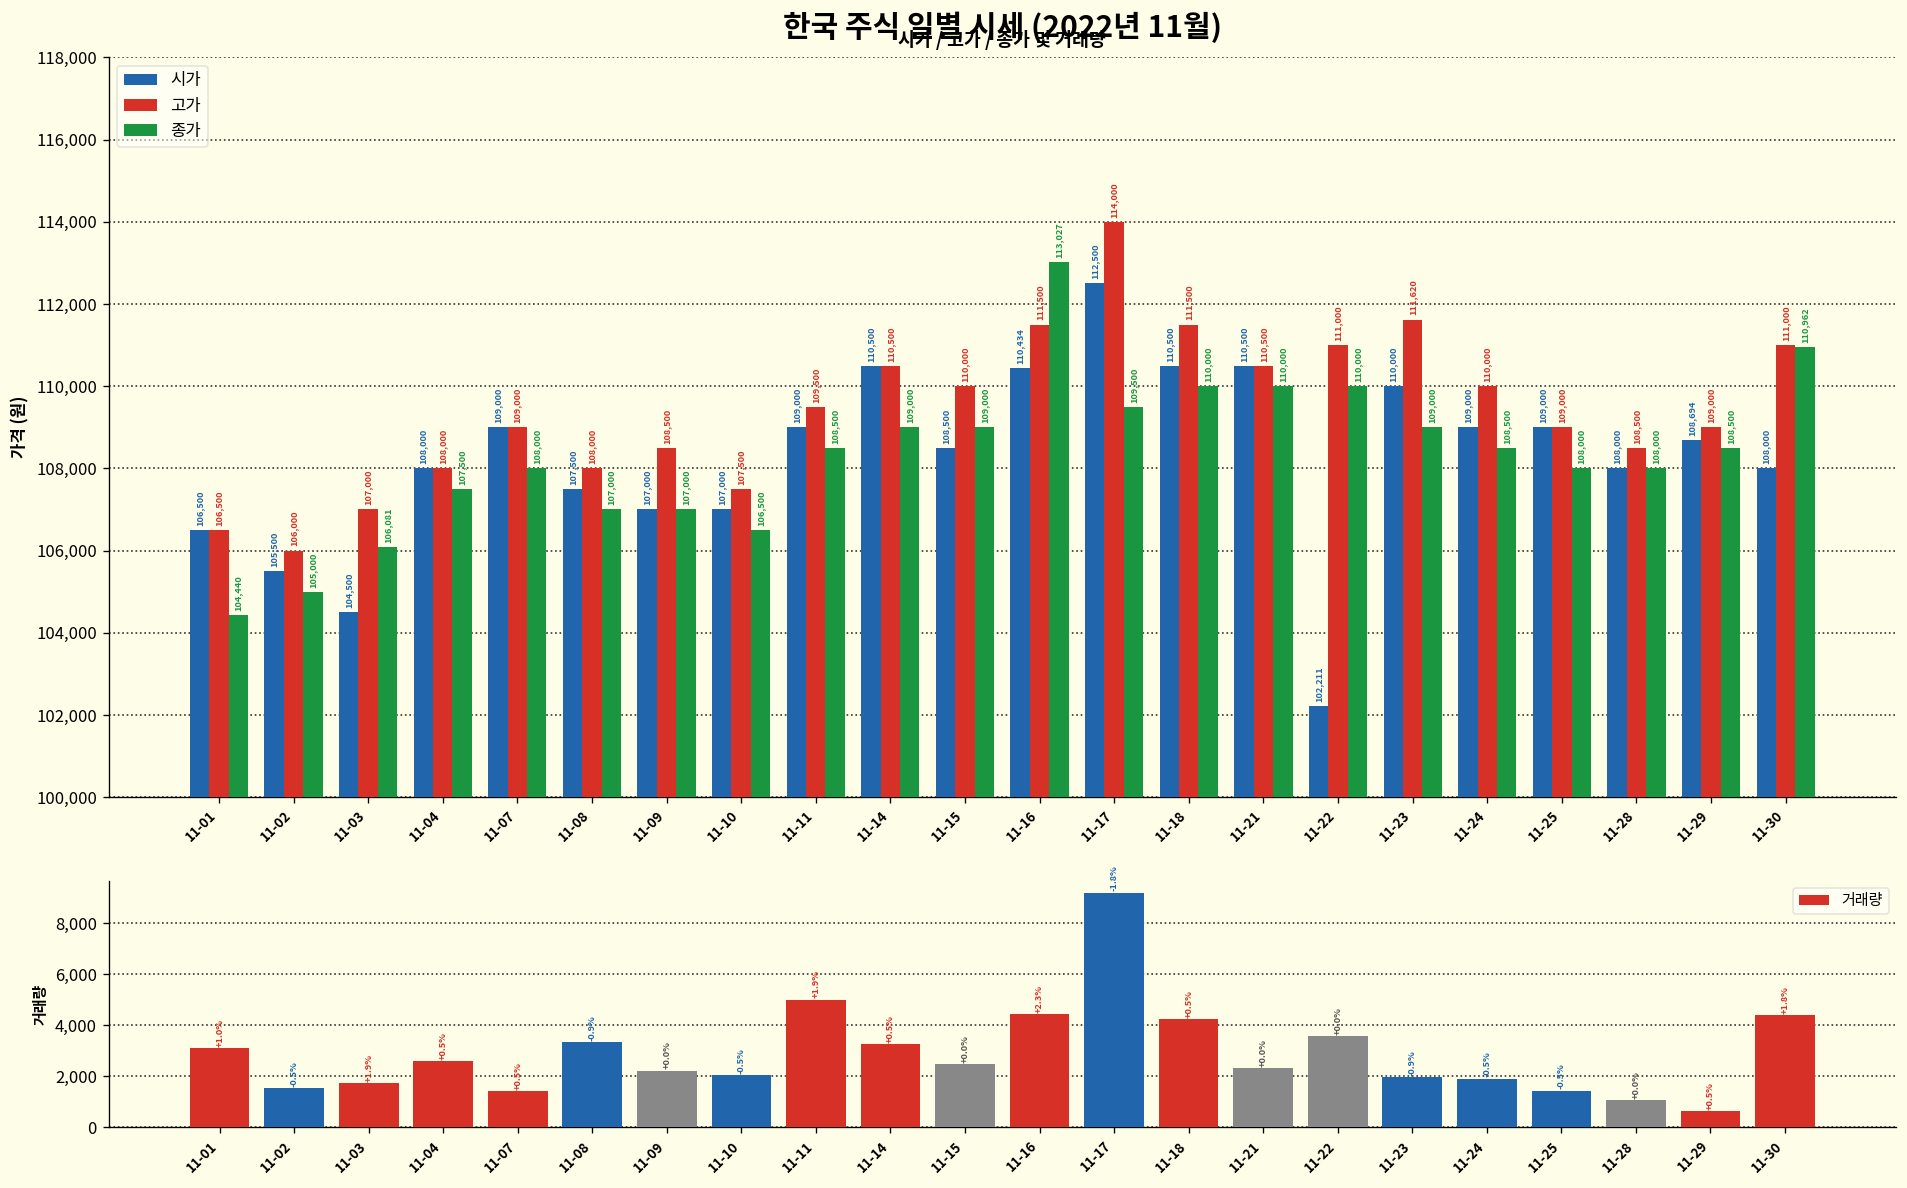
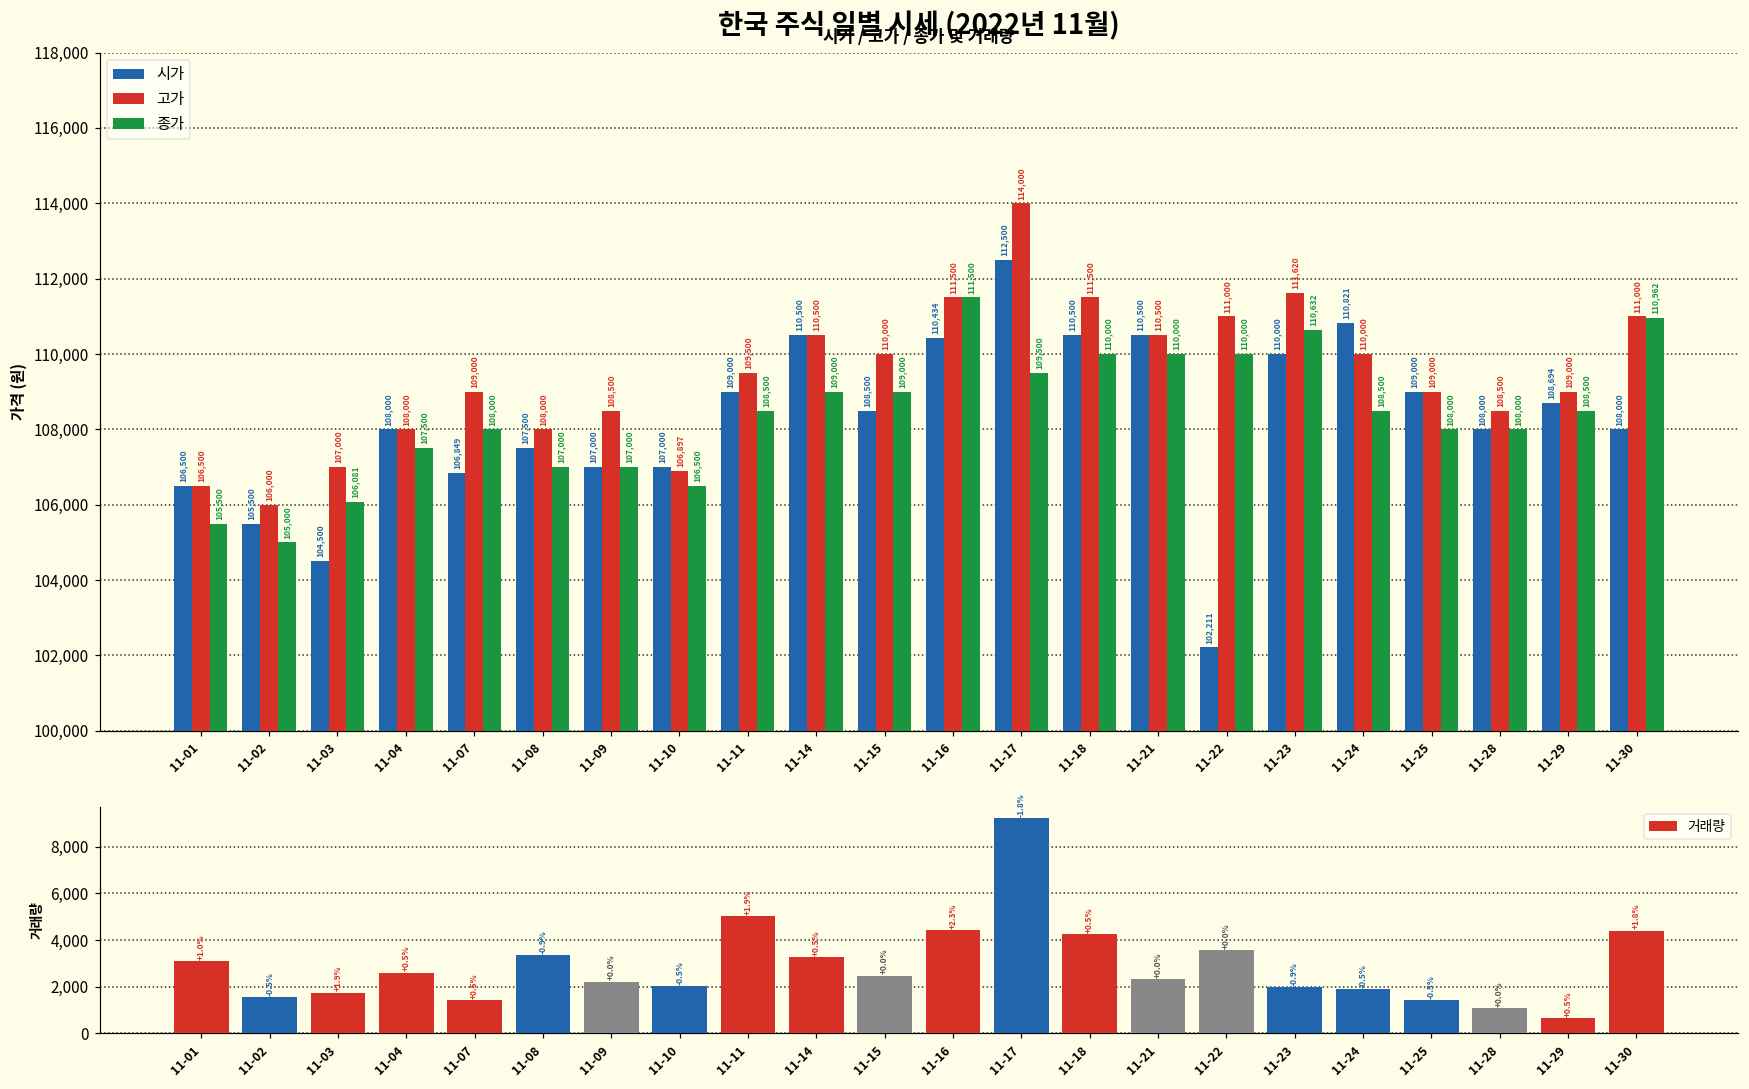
  {
    "한국 주식 일별 시세 (2022년 11월)": {
      "시가": {
        "11-01": "106,500",
        "11-02": "105,500",
        "11-03": "104,500",
        "11-04": "108,000",
-       "11-07": "109,000",
+       "11-07": "106,849",
        "11-08": "107,500",
        "11-09": "107,000",
        "11-10": "107,000",
        "11-11": "109,000",
        "11-14": "110,500",
        "11-15": "108,500",
        "11-16": "110,434",
        "11-17": "112,500",
        "11-18": "110,500",
        "11-21": "110,500",
        "11-22": "102,211",
        "11-23": "110,000",
-       "11-24": "109,000",
+       "11-24": "110,821",
        "11-25": "109,000",
        "11-28": "108,000",
        "11-29": "108,694",
        "11-30": "108,000"
      },
      "고가": {
        "11-01": "106,500",
        "11-02": "106,000",
        "11-03": "107,000",
        "11-04": "108,000",
        "11-07": "109,000",
        "11-08": "108,000",
        "11-09": "108,500",
-       "11-10": "107,500",
+       "11-10": "106,897",
        "11-11": "109,500",
        "11-14": "110,500",
        "11-15": "110,000",
        "11-16": "111,500",
        "11-17": "114,000",
        "11-18": "111,500",
        "11-21": "110,500",
        "11-22": "111,000",
        "11-23": "111,620",
        "11-24": "110,000",
        "11-25": "109,000",
        "11-28": "108,500",
        "11-29": "109,000",
        "11-30": "111,000"
      },
      "종가": {
-       "11-01": "104,440",
+       "11-01": "105,500",
        "11-02": "105,000",
        "11-03": "106,081",
        "11-04": "107,500",
        "11-07": "108,000",
        "11-08": "107,000",
        "11-09": "107,000",
        "11-10": "106,500",
        "11-11": "108,500",
        "11-14": "109,000",
        "11-15": "109,000",
-       "11-16": "113,027",
+       "11-16": "111,500",
        "11-17": "109,500",
        "11-18": "110,000",
        "11-21": "110,000",
        "11-22": "110,000",
-       "11-23": "109,000",
+       "11-23": "110,632",
        "11-24": "108,500",
        "11-25": "108,000",
        "11-28": "108,000",
        "11-29": "108,500",
        "11-30": "110,962"
      }
    }
  }
